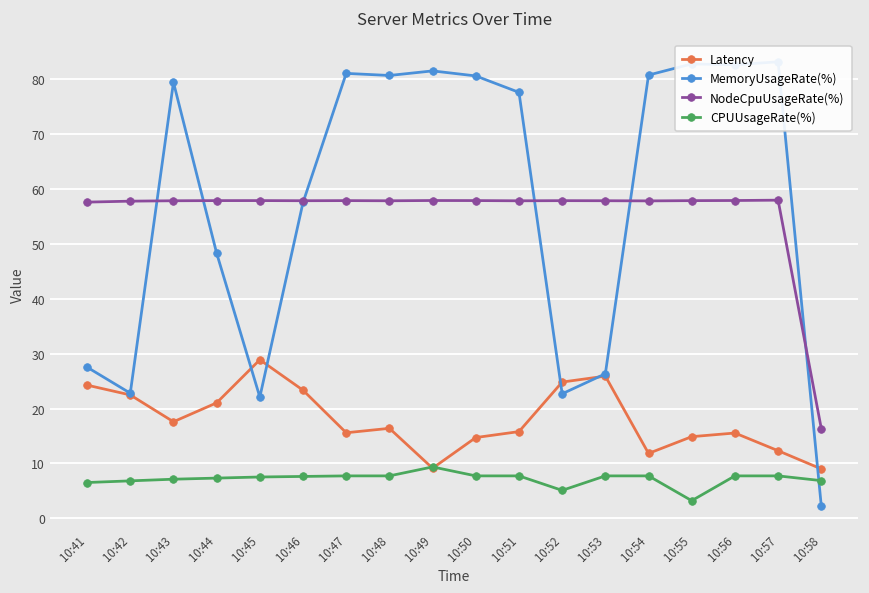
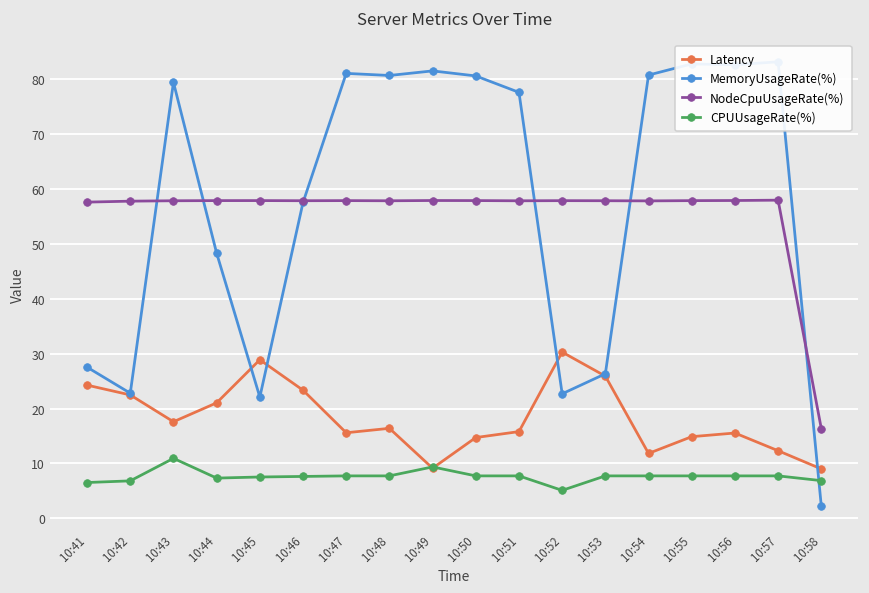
  {
    "Latency": {
      "10:41": 24,
      "10:43": 18,
      "10:44": 21,
      "10:45": 29,
      "10:46": 23,
      "10:47": 16,
      "10:48": 16,
      "10:50": 15,
      "10:51": 16,
-     "10:52": 25,
+     "10:52": 30,
      "10:54": 12,
      "10:55": 15,
      "10:56": 16,
      "10:57": 12,
      "10:58": 9
    },
    "MemoryUsageRate(%)": {
      "10:41": 28,
      "10:43": 79,
      "10:44": 48,
      "10:45": 22,
      "10:47": 81,
      "10:48": 81,
      "10:49": 82,
      "10:50": 81,
      "10:51": 78,
      "10:52": 23,
      "10:54": 81,
      "10:58": 2
    },
    "NodeCpuUsageRate(%)": {
      "10:41": 58,
      "10:42": 58,
      "10:43": 58,
      "10:44": 58,
      "10:45": 58,
      "10:47": 58,
      "10:48": 58,
      "10:49": 58,
      "10:50": 58,
      "10:51": 58,
      "10:52": 58,
      "10:53": 58,
      "10:54": 58,
      "10:55": 58,
      "10:56": 58,
      "10:57": 58,
      "10:58": 16
    },
    "CPUUsageRate(%)": {
      "10:41": 7,
      "10:42": 7,
-     "10:43": 7,
+     "10:43": 11,
      "10:44": 7,
      "10:45": 8,
      "10:46": 8,
      "10:47": 8,
      "10:48": 8,
      "10:50": 8,
      "10:51": 8,
      "10:52": 5,
      "10:53": 8,
      "10:54": 8,
-     "10:55": 3,
+     "10:55": 8,
      "10:56": 8,
      "10:57": 8,
      "10:58": 7
    }
  }
